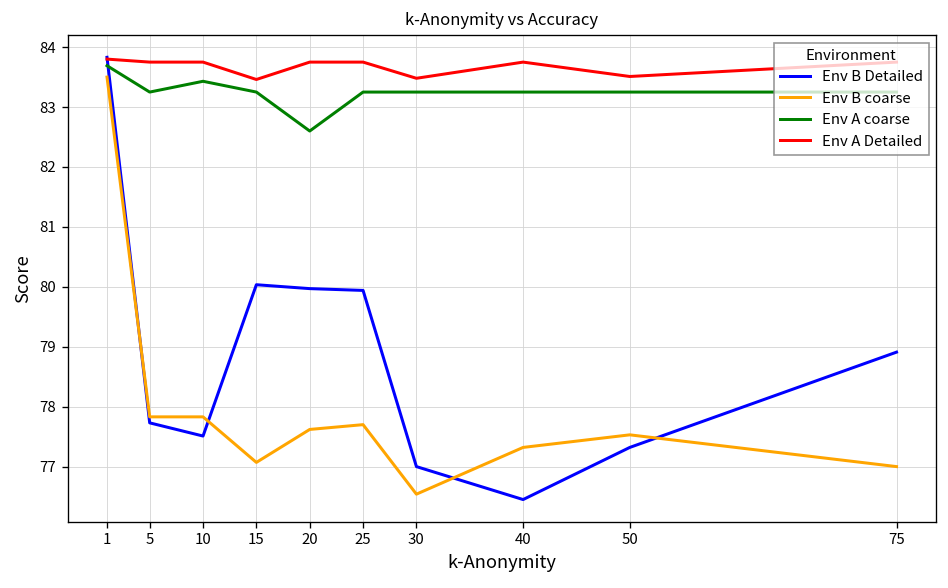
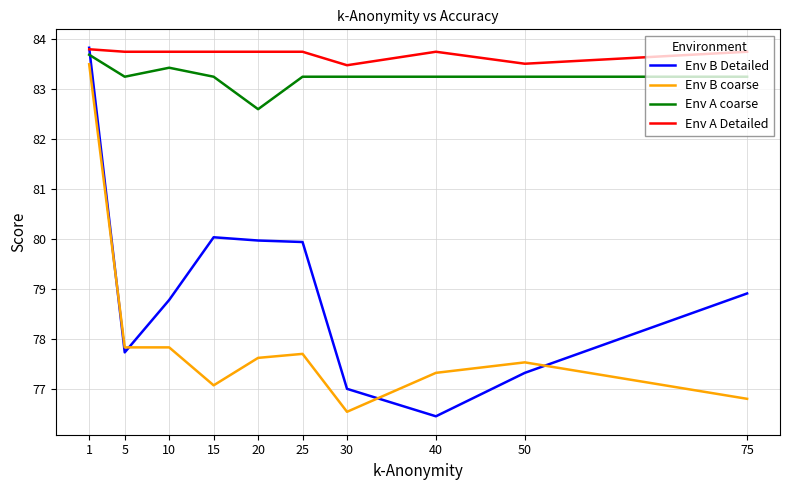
  {
    "Env B Detailed": {
      "5": 77.7,
-     "10": 77.5,
+     "10": 78.8,
      "15": 80.0,
      "20": 80.0,
      "25": 79.9,
      "30": 77.0,
      "40": 76.5,
      "50": 77.3,
      "75": 78.9
    },
    "Env B coarse": {
      "1": 83.5,
      "5": 77.8,
      "10": 77.8,
      "15": 77.1,
      "20": 77.6,
      "25": 77.7,
      "30": 76.5,
      "40": 77.3,
      "50": 77.5,
-     "75": 77.0
+     "75": 76.8
    },
    "Env A coarse": {
      "1": 83.7,
      "5": 83.3,
      "10": 83.4,
      "15": 83.3,
      "20": 82.6,
      "25": 83.3,
      "30": 83.3,
      "40": 83.3,
      "50": 83.3
    },
    "Env A Detailed": {
      "5": 83.8,
      "10": 83.8,
-     "15": 83.5,
+     "15": 83.8,
      "20": 83.8,
      "25": 83.8,
      "30": 83.5,
      "40": 83.8,
      "50": 83.5
    }
  }
